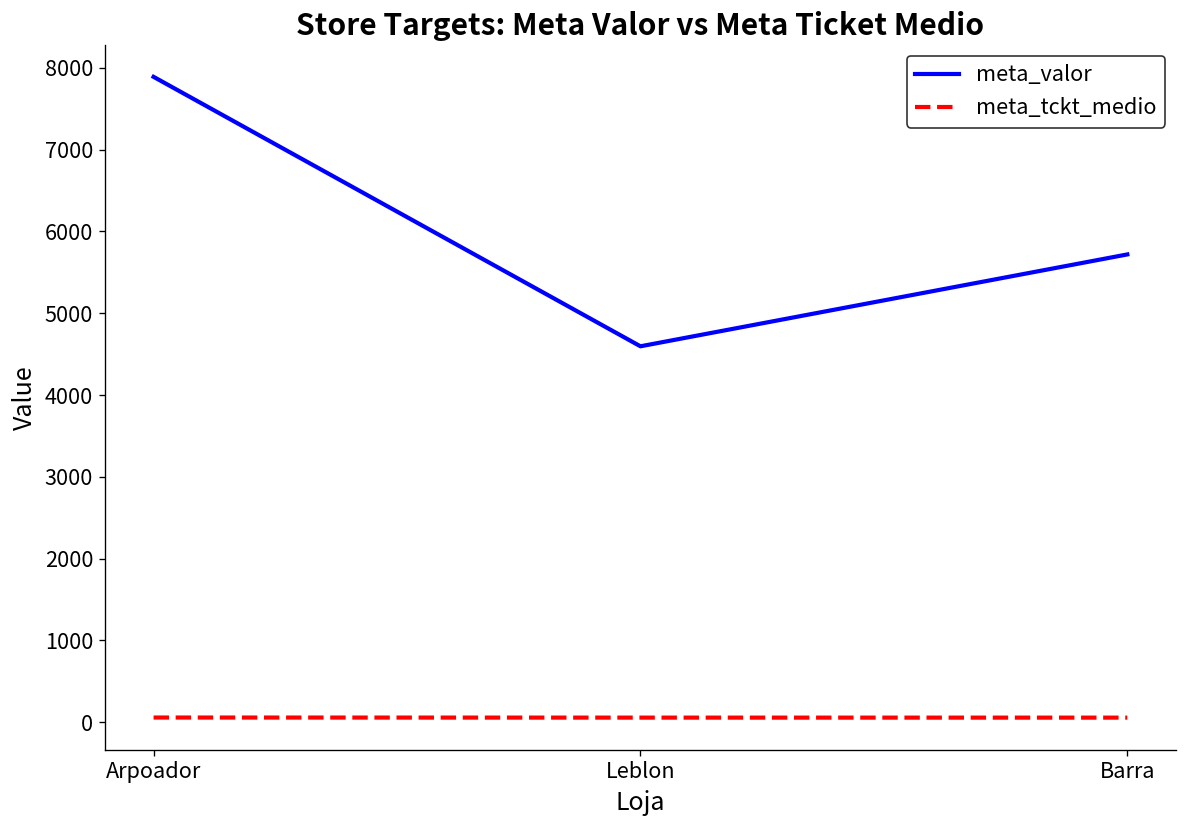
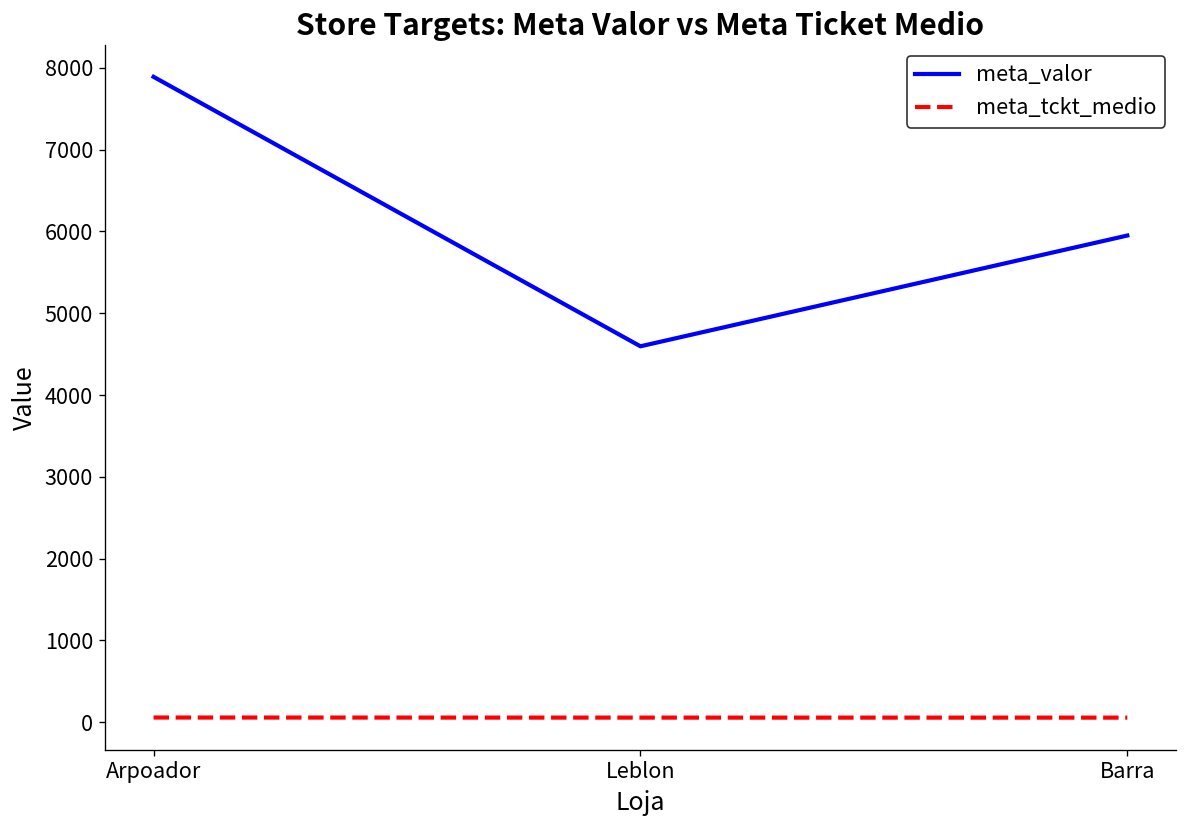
  {
    "meta_valor": {
      "Arpoador": 7900,
      "Leblon": 4600,
-     "Barra": 5700
+     "Barra": 6000
    },
    "meta_tckt_medio": {
      "Arpoador": 100,
      "Leblon": 100,
      "Barra": 100
    }
  }
